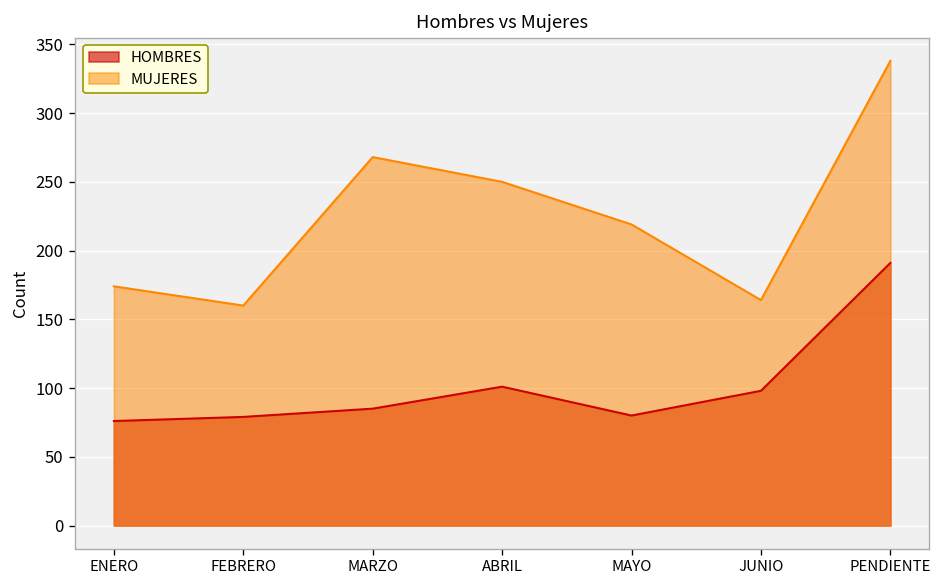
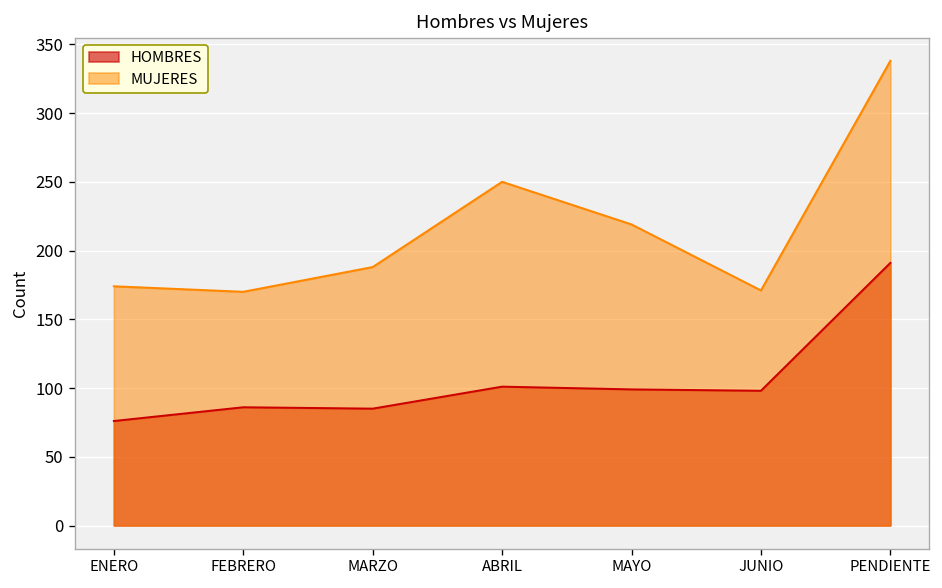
  {
    "HOMBRES": {
      "ENERO": 76,
-     "FEBRERO": 79,
+     "FEBRERO": 86,
      "MARZO": 85,
      "ABRIL": 101,
-     "MAYO": 80,
+     "MAYO": 99,
      "JUNIO": 98,
      "PENDIENTE": 191
    },
    "MUJERES": {
      "ENERO": 174,
-     "FEBRERO": 160,
-     "MARZO": 268,
+     "FEBRERO": 170,
+     "MARZO": 188,
      "ABRIL": 250,
      "MAYO": 219,
-     "JUNIO": 164,
+     "JUNIO": 171,
      "PENDIENTE": 338
    }
  }
